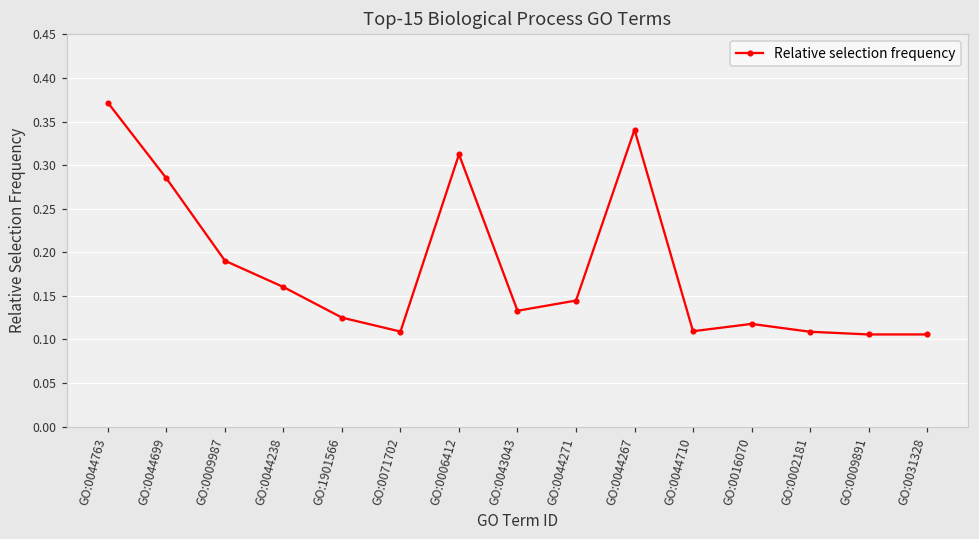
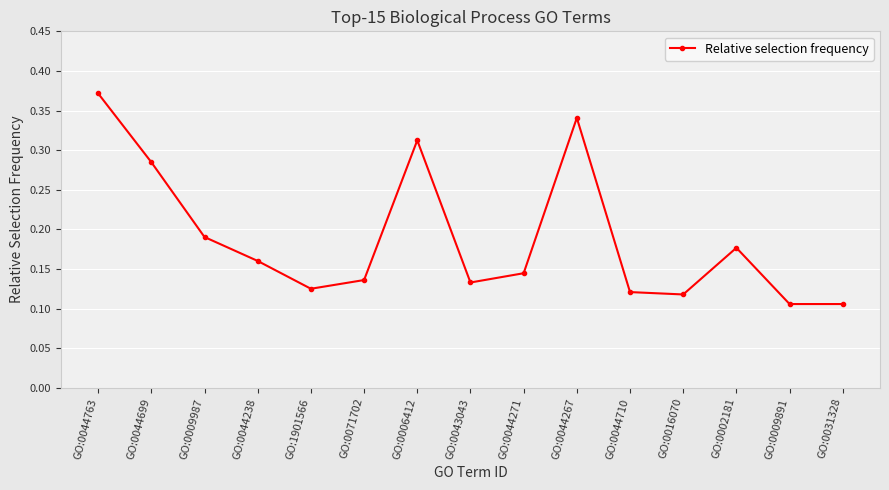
  {
    "GO:0044763": 0.37,
    "GO:0044699": 0.28,
    "GO:0009987": 0.19,
    "GO:0044238": 0.16,
    "GO:1901566": 0.13,
-   "GO:0071702": 0.11,
+   "GO:0071702": 0.14,
    "GO:0006412": 0.31,
    "GO:0043043": 0.13,
    "GO:0044271": 0.14,
    "GO:0044267": 0.34,
-   "GO:0044710": 0.11,
+   "GO:0044710": 0.12,
    "GO:0016070": 0.12,
-   "GO:0002181": 0.11,
+   "GO:0002181": 0.18,
    "GO:0009891": 0.11,
    "GO:0031328": 0.11
  }
